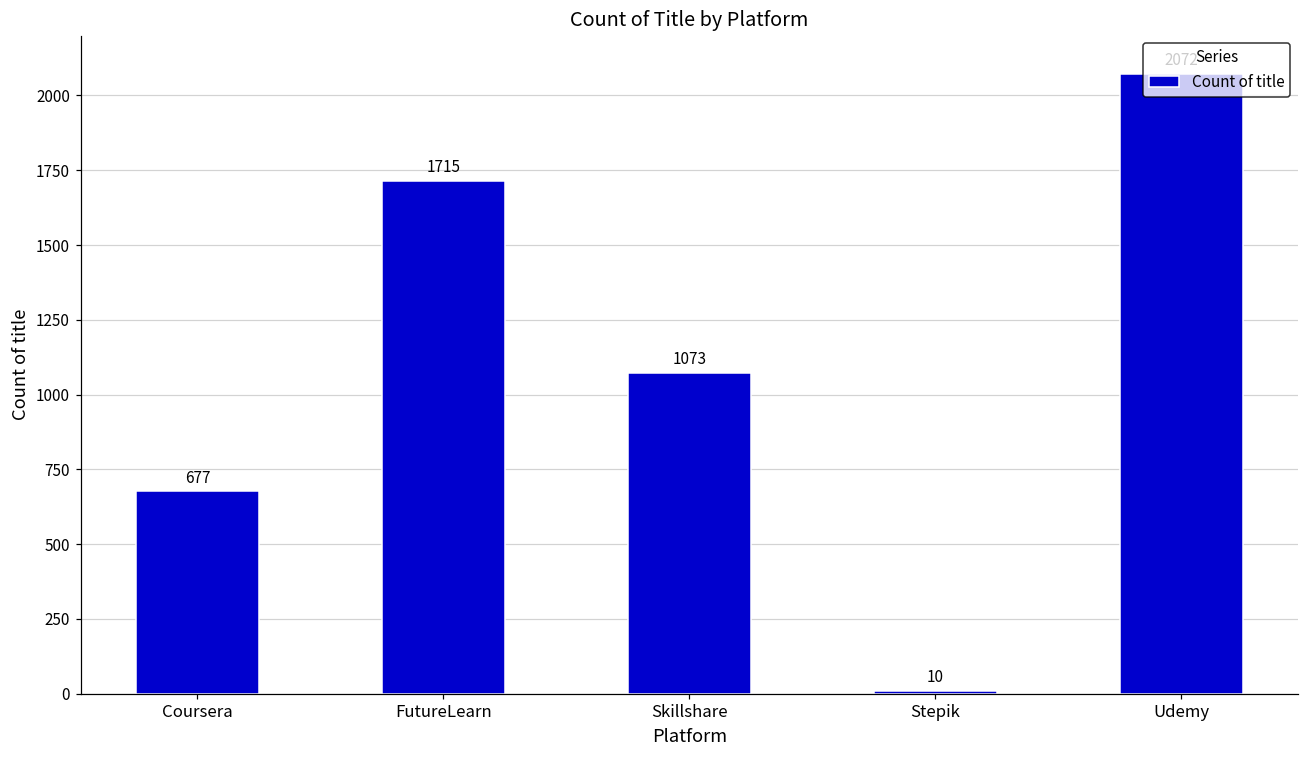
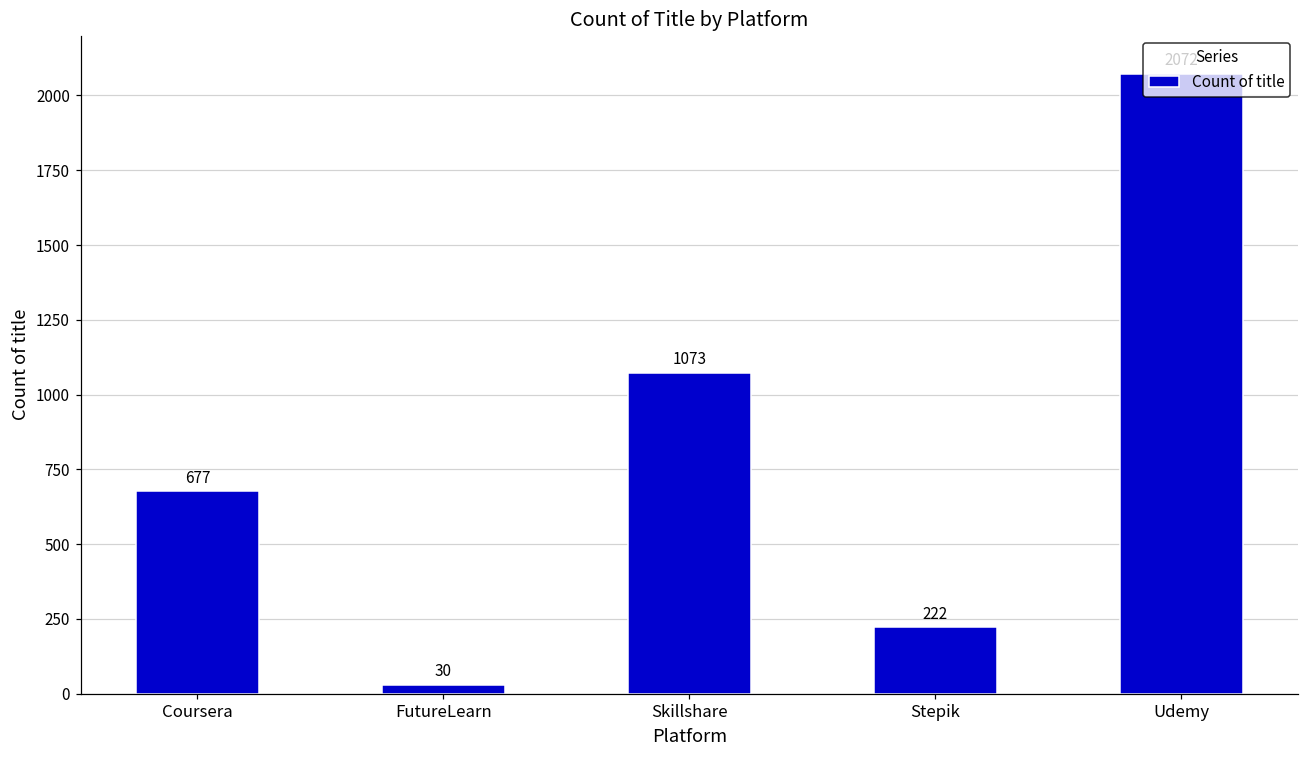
  {
    "Coursera": 677,
-   "FutureLearn": 1715,
+   "FutureLearn": 30,
    "Skillshare": 1073,
-   "Stepik": 10
+   "Stepik": 222
  }
